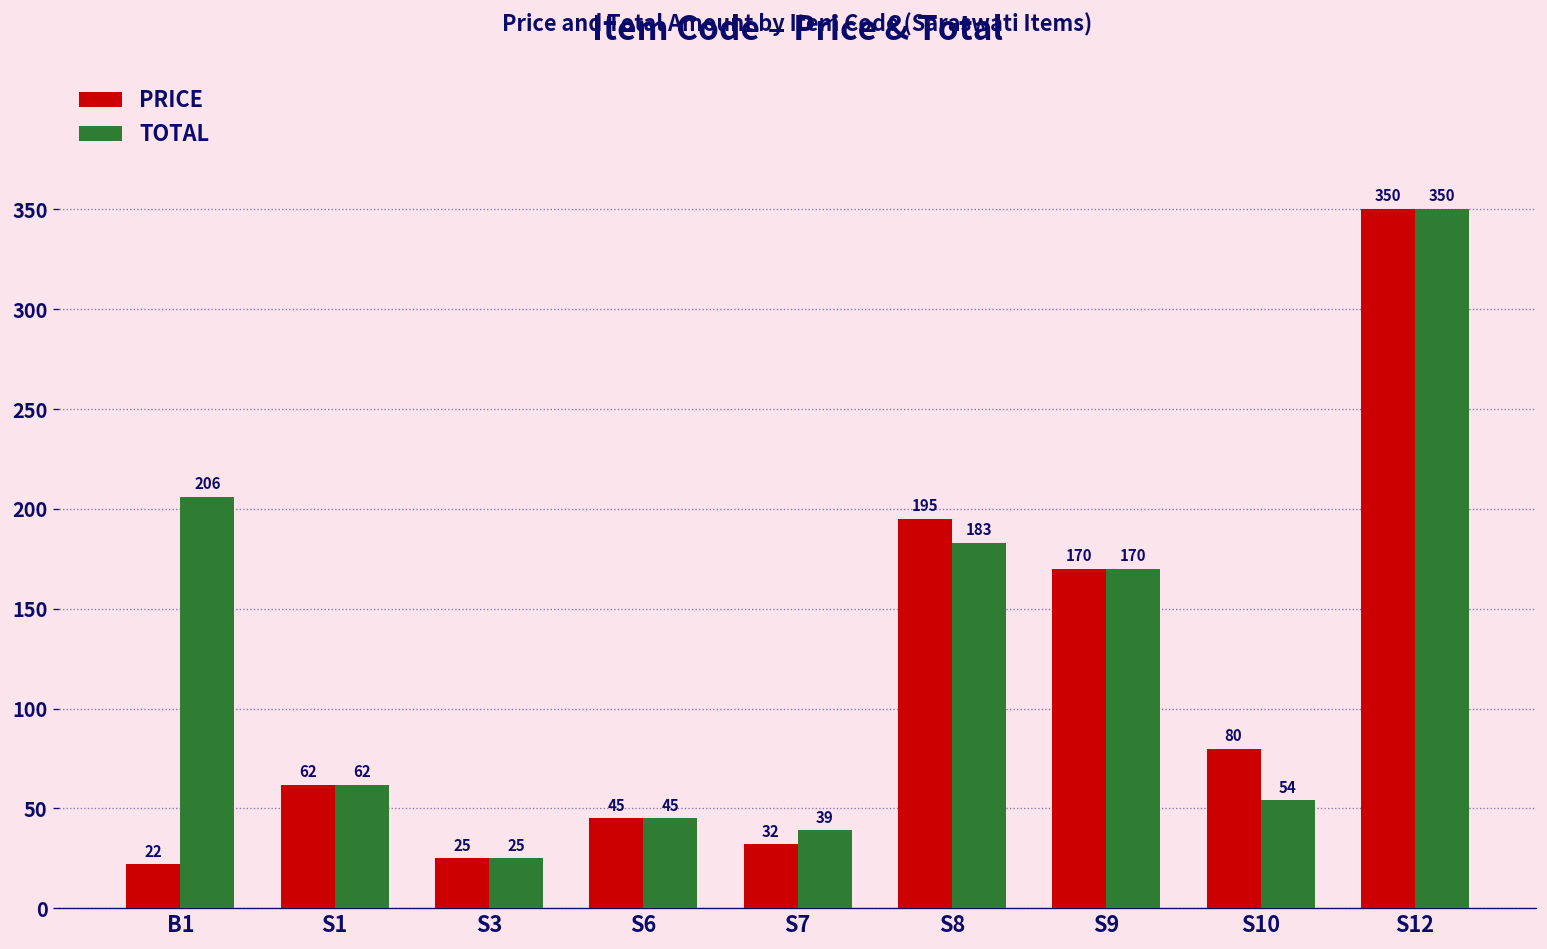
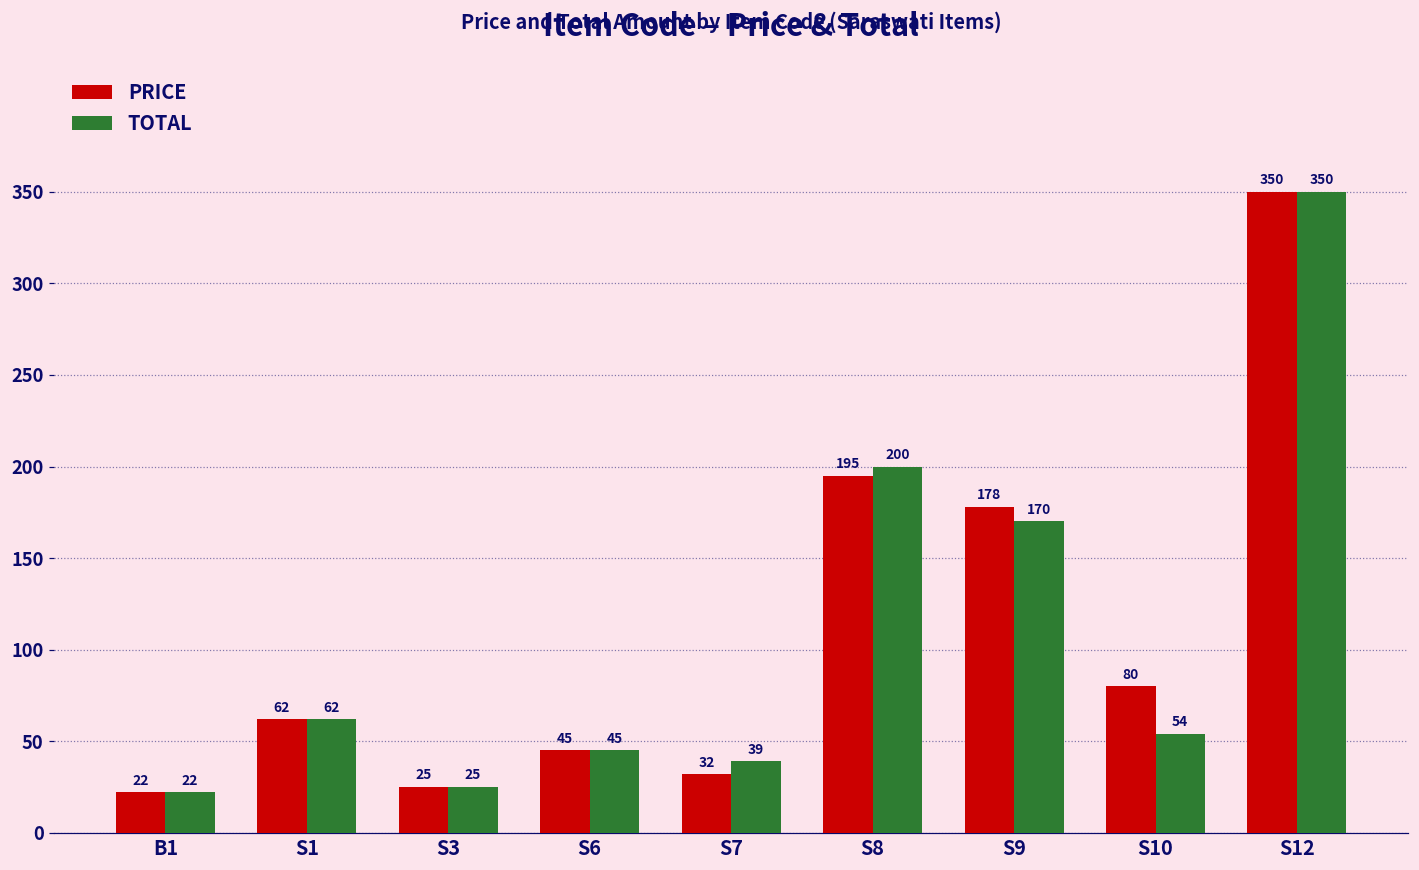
  {
    "PRICE": {
      "B1": 22,
      "S1": 62,
      "S3": 25,
      "S6": 45,
      "S7": 32,
      "S8": 195,
-     "S9": 170,
+     "S9": 178,
      "S10": 80,
      "S12": 350
    },
    "TOTAL": {
-     "B1": 206,
+     "B1": 22,
      "S1": 62,
      "S3": 25,
      "S6": 45,
      "S7": 39,
-     "S8": 183,
+     "S8": 200,
      "S9": 170,
      "S10": 54,
      "S12": 350
    }
  }
